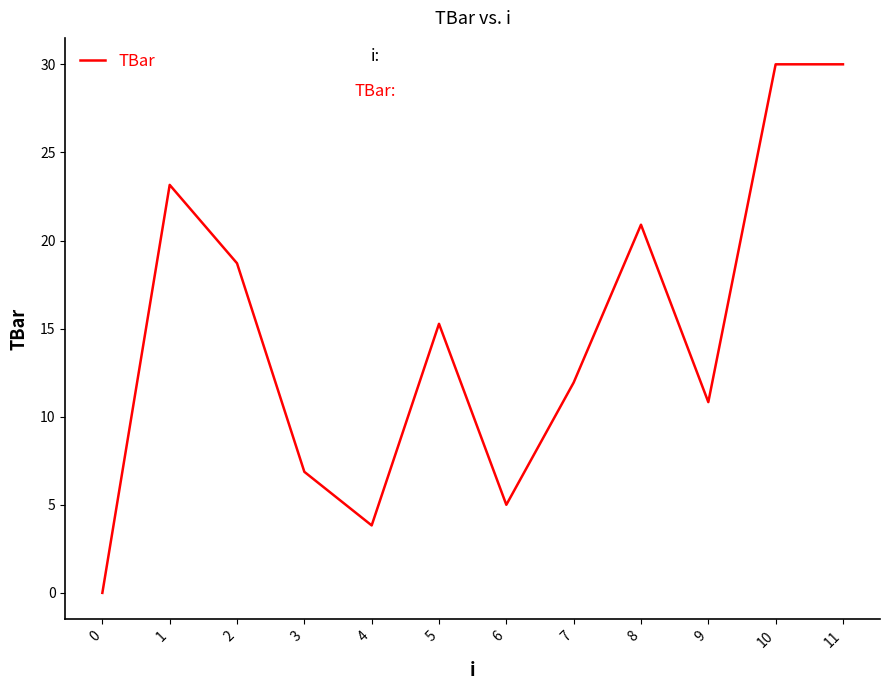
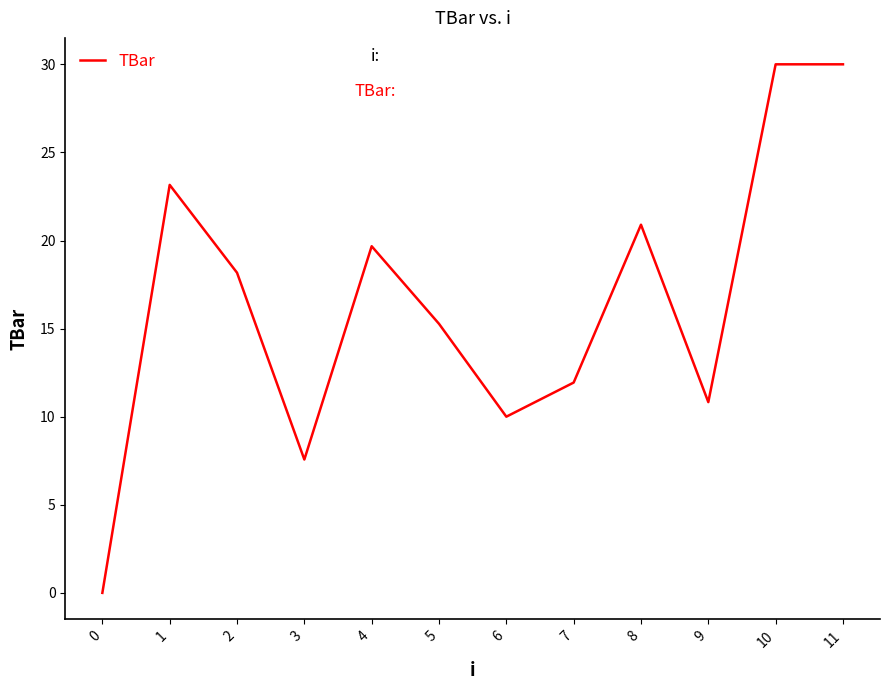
  {
    "0": 0.0,
    "1": 23.2,
-   "2": 18.7,
-   "3": 6.9,
-   "4": 3.8,
+   "2": 18.2,
+   "3": 7.6,
+   "4": 19.7,
    "5": 15.3,
-   "6": 5,
+   "6": 10,
    "7": 11.9,
    "8": 20.9,
    "9": 10.8,
    "10": 30.0,
    "11": 30.0
  }
